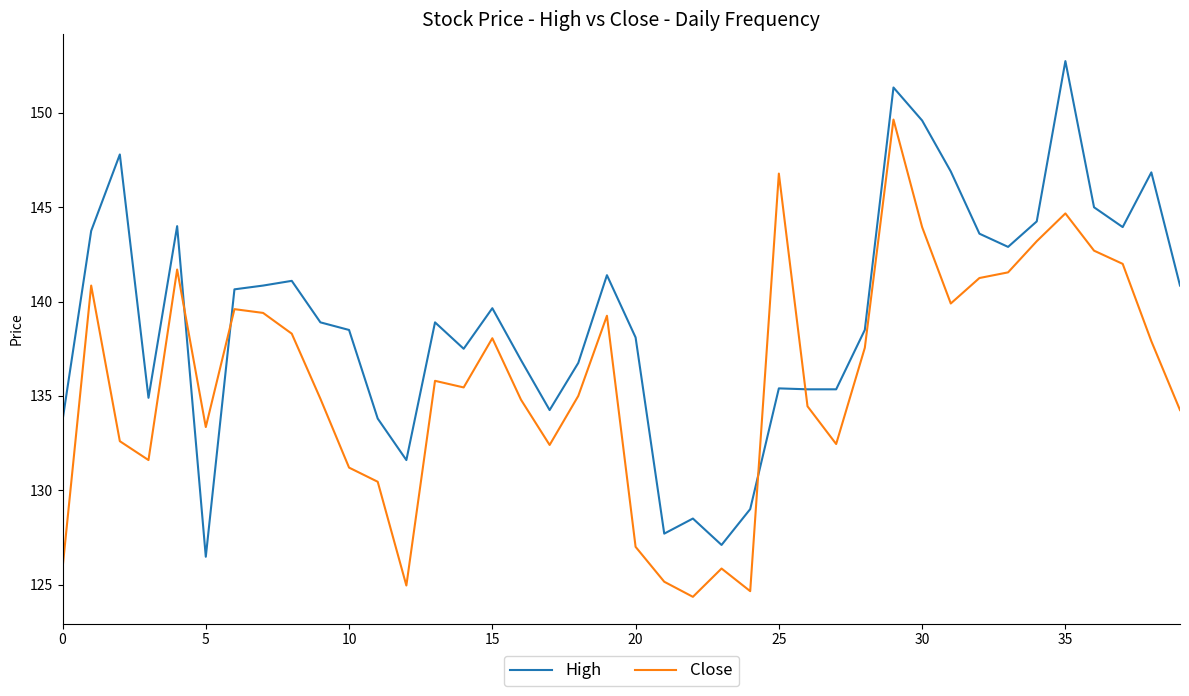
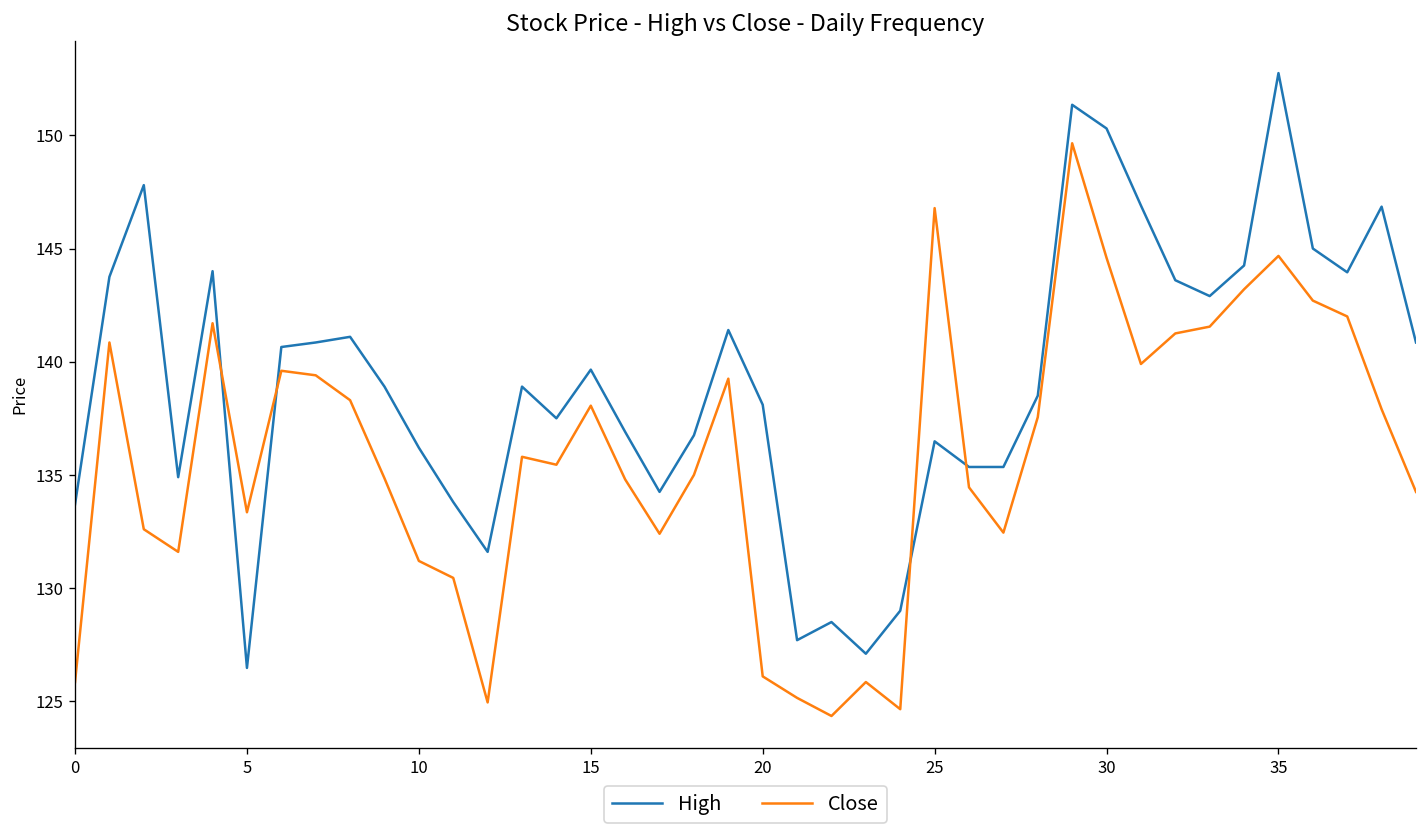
  {
    "High": {
      "0": 133.7,
      "5": 126.5,
-     "10": 138.5,
+     "10": 136.2,
      "15": 139.6,
      "20": 138.1,
-     "25": 135.4,
-     "30": 149.6,
+     "25": 136.5,
+     "30": 150.3,
      "35": 152.8
    },
    "Close": {
      "0": 125.8,
      "5": 133.4,
      "10": 131.2,
      "15": 138.1,
-     "20": 127.0,
+     "20": 126.1,
      "25": 146.8,
-     "30": 143.9,
+     "30": 144.6,
      "35": 144.7
    }
  }
